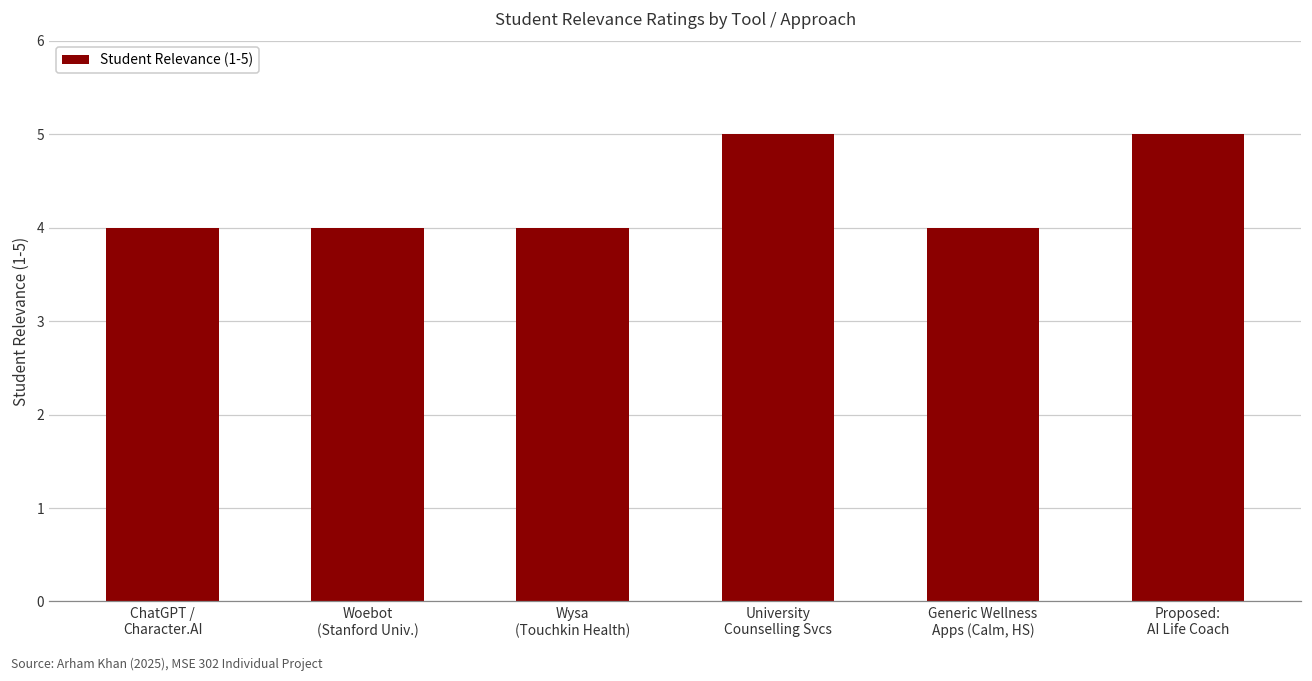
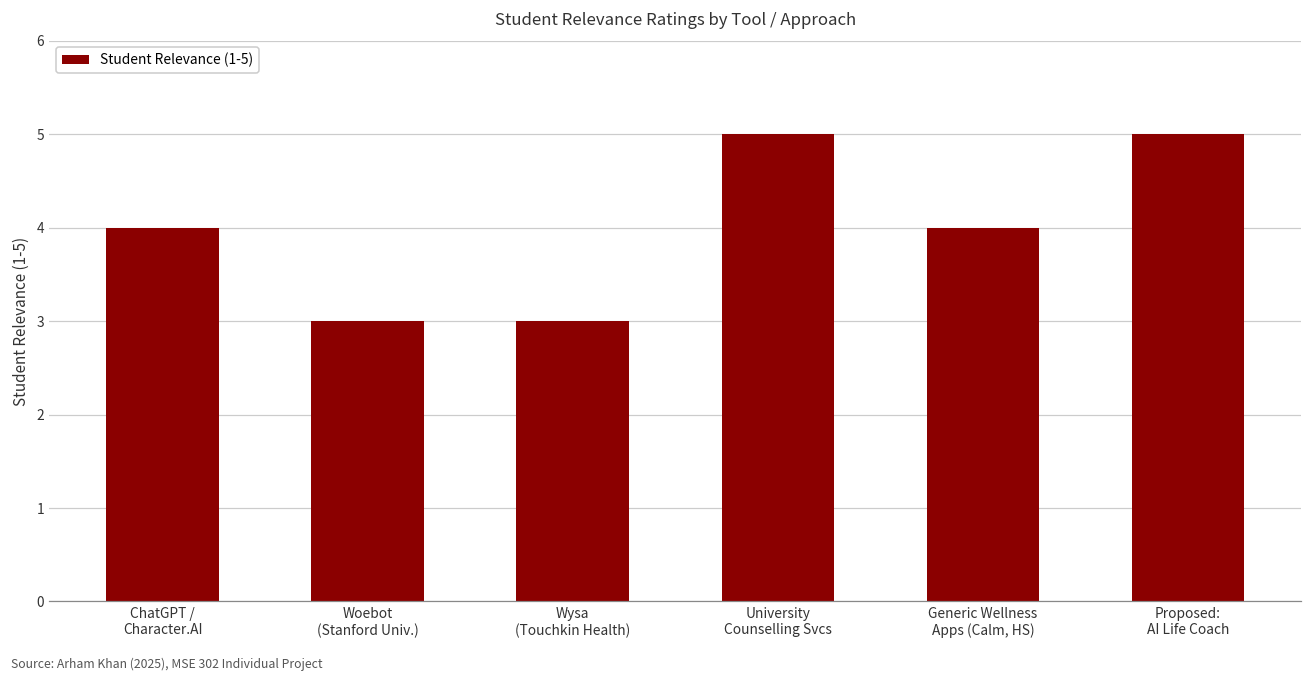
  {
    "ChatGPT / Character.AI": 4,
-   "Woebot (Stanford Univ.)": 4,
-   "Wysa (Touchkin Health)": 4,
+   "Woebot (Stanford Univ.)": 3,
+   "Wysa (Touchkin Health)": 3,
    "University Counselling Svcs": 5,
    "Generic Wellness Apps (Calm, HS)": 4,
    "Proposed: AI Life Coach": 5
  }
